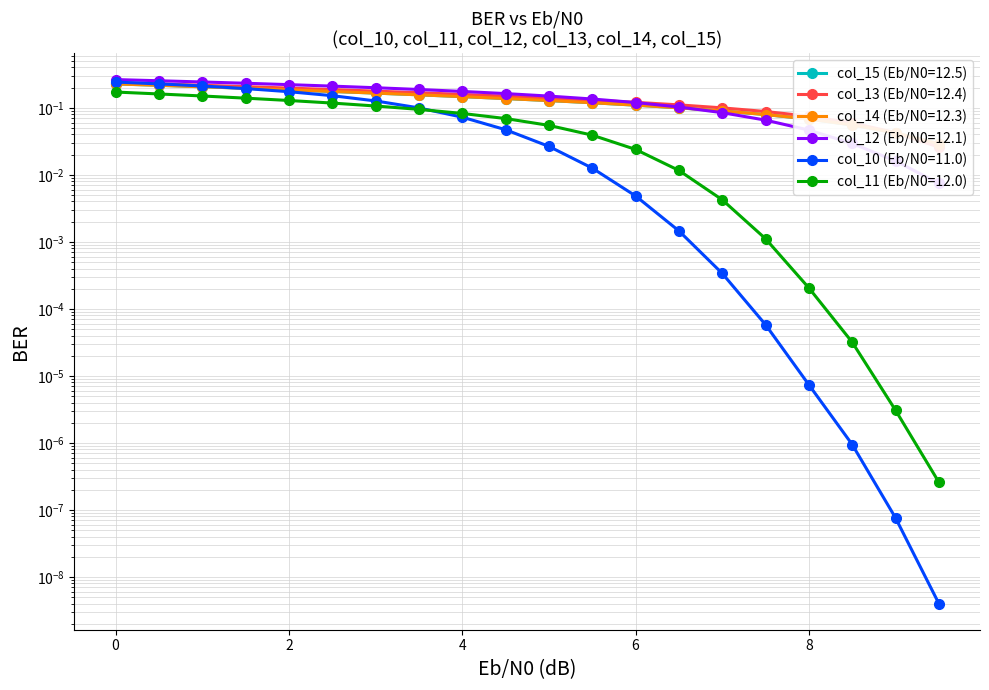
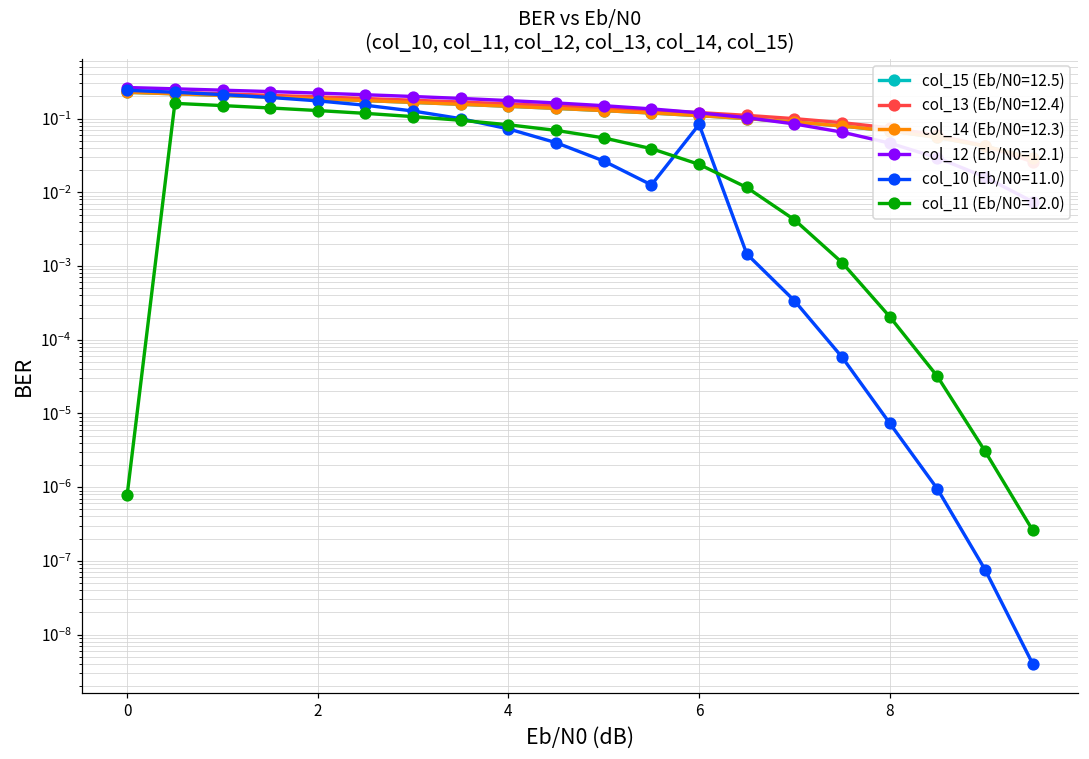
  {
    "col_14 (Eb/N0=12.3)": {
      "6": 0.11
    },
    "col_12 (Eb/N0=12.1)": {
      "2": 0.22,
      "4": 0.18
    },
    "col_10 (Eb/N0=11.0)": {
      "4": 0.07,
-     "6": 0.005,
+     "6": 0.08,
      "8": 0.000007
    },
    "col_11 (Eb/N0=12.0)": {
-     "0": 0.17,
+     "0": 0.0000008,
      "2": 0.13,
      "4": 0.08,
      "6": 0.024,
      "8": 0.00021
    }
  }
